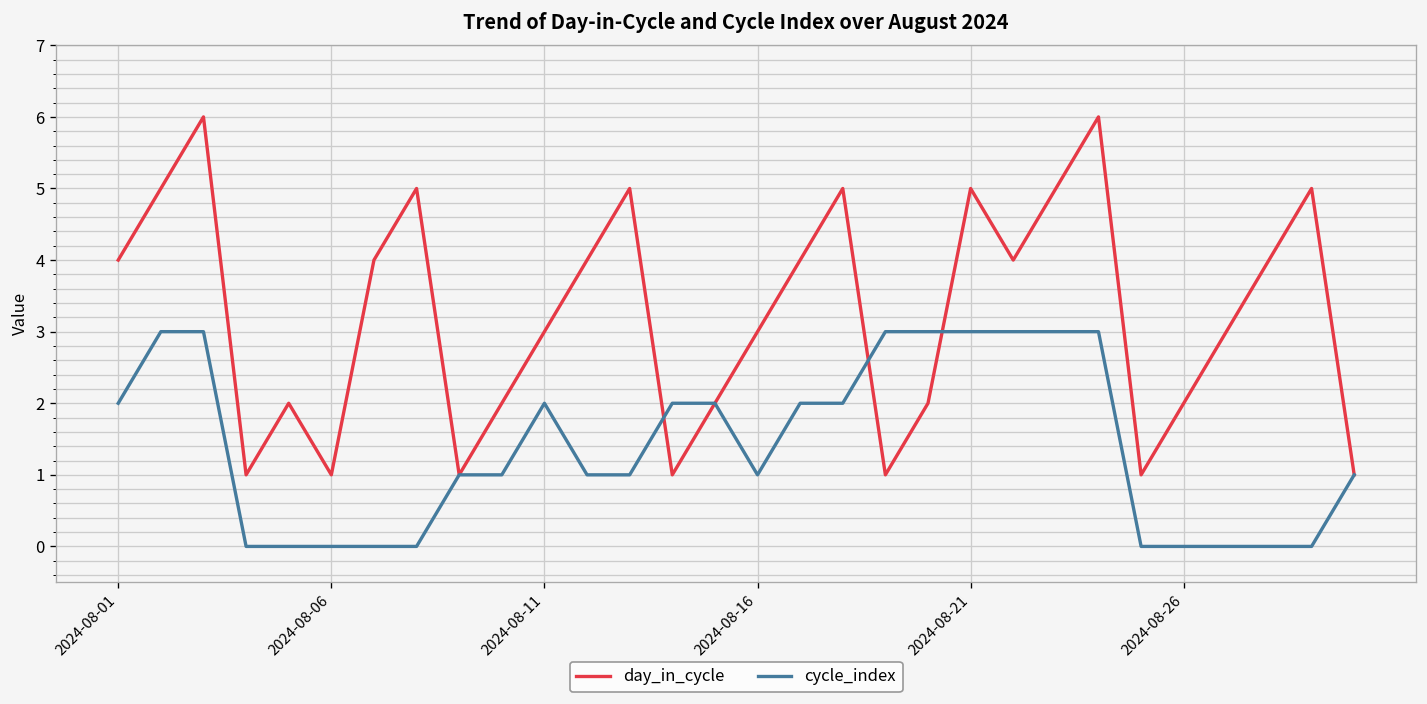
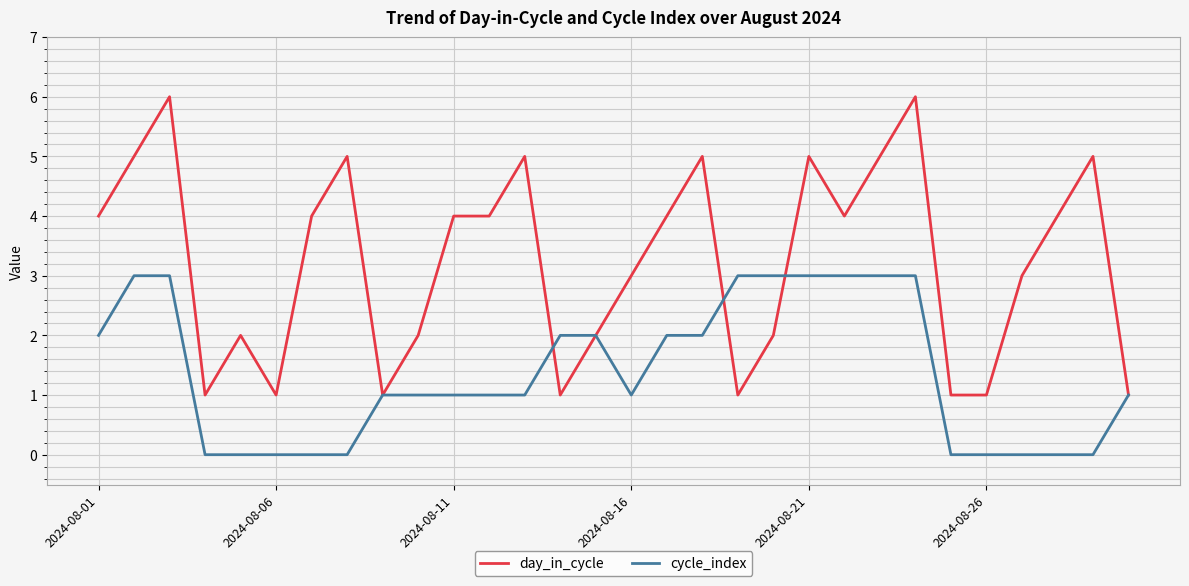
  {
    "day_in_cycle": {
      "2024-08-01": 4,
      "2024-08-06": 1,
-     "2024-08-11": 3,
+     "2024-08-11": 4,
      "2024-08-16": 3,
      "2024-08-21": 5,
-     "2024-08-26": 2
+     "2024-08-26": 1
    },
    "cycle_index": {
      "2024-08-01": 2,
      "2024-08-06": 0,
-     "2024-08-11": 2,
+     "2024-08-11": 1,
      "2024-08-16": 1,
      "2024-08-21": 3,
      "2024-08-26": 0
    }
  }
